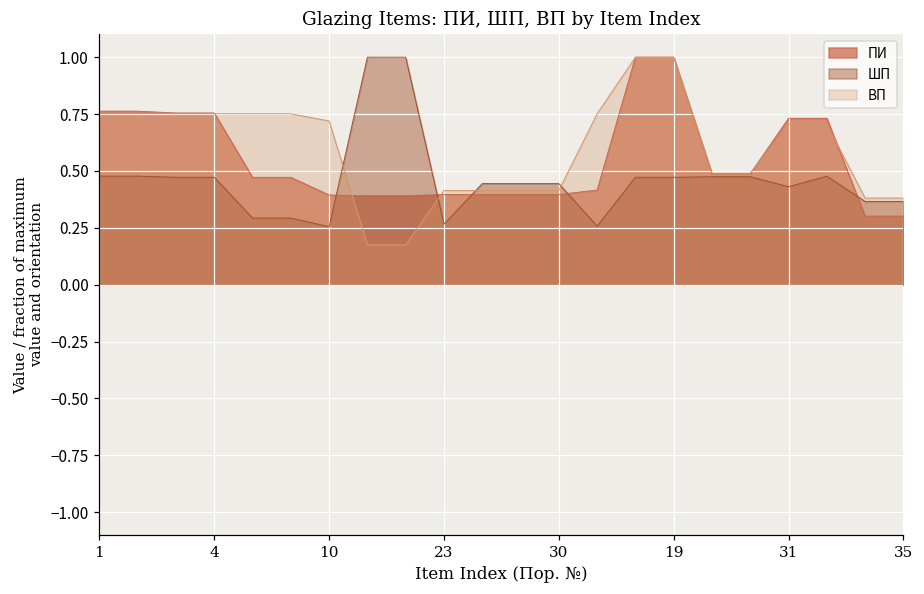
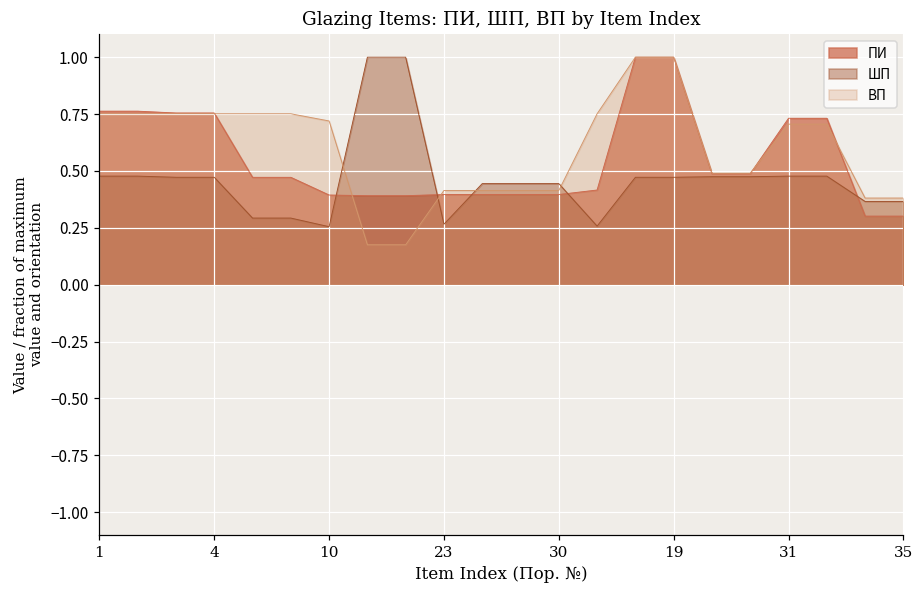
  {
    "ШП": {
      "23": 0.27,
      "30": 0.44,
-     "31": 0.43,
+     "31": 0.48,
      "35": 0.37
    }
  }
